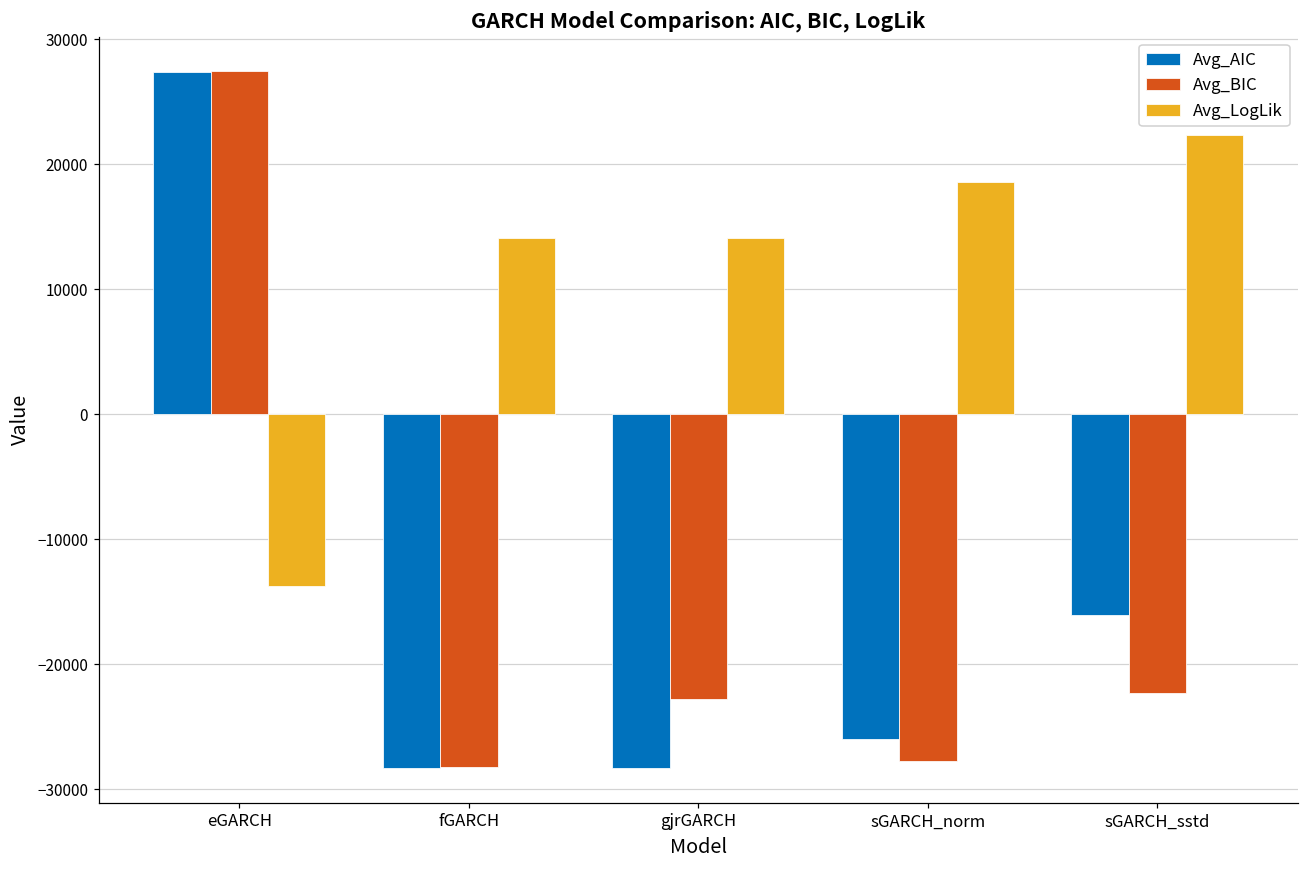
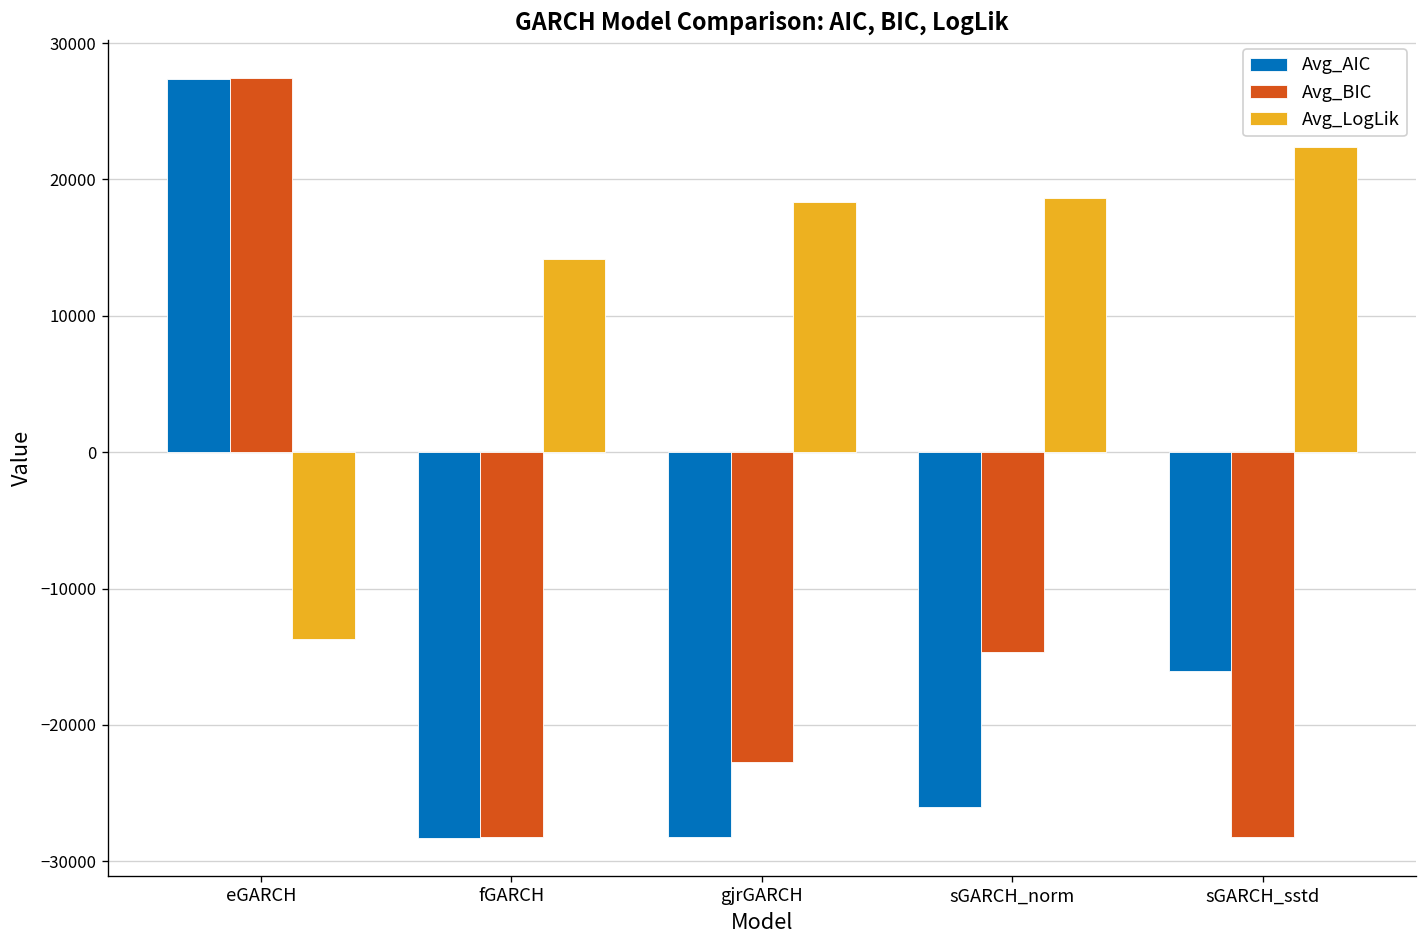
  {
    "Avg_AIC": {
      "eGARCH": 27400,
      "fGARCH": -28300,
      "gjrGARCH": -28200,
      "sGARCH_norm": -26000,
      "sGARCH_sstd": -16100
    },
    "Avg_BIC": {
      "eGARCH": 27400,
      "fGARCH": -28200,
      "gjrGARCH": -22700,
-     "sGARCH_norm": -27700,
-     "sGARCH_sstd": -22300
+     "sGARCH_norm": -14700,
+     "sGARCH_sstd": -28200
    },
    "Avg_LogLik": {
      "eGARCH": -13700,
      "fGARCH": 14100,
-     "gjrGARCH": 14100,
+     "gjrGARCH": 18300,
      "sGARCH_norm": 18600,
      "sGARCH_sstd": 22400
    }
  }
